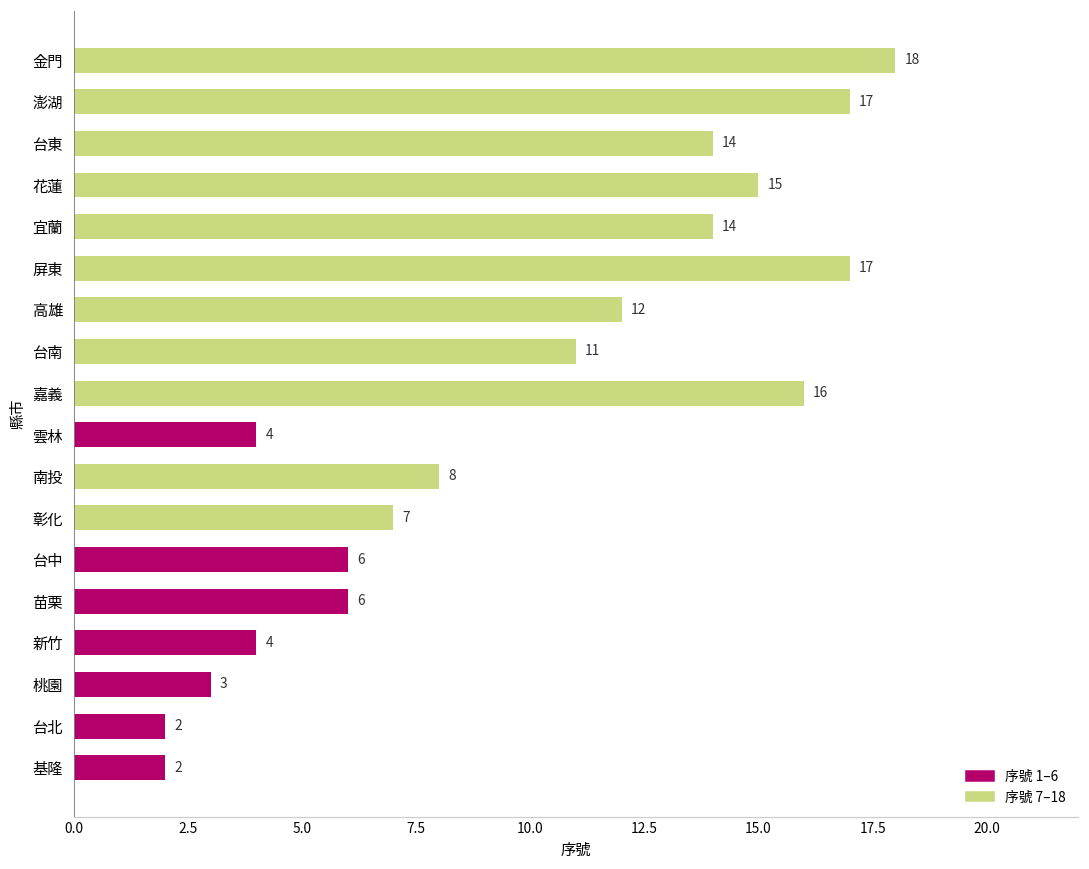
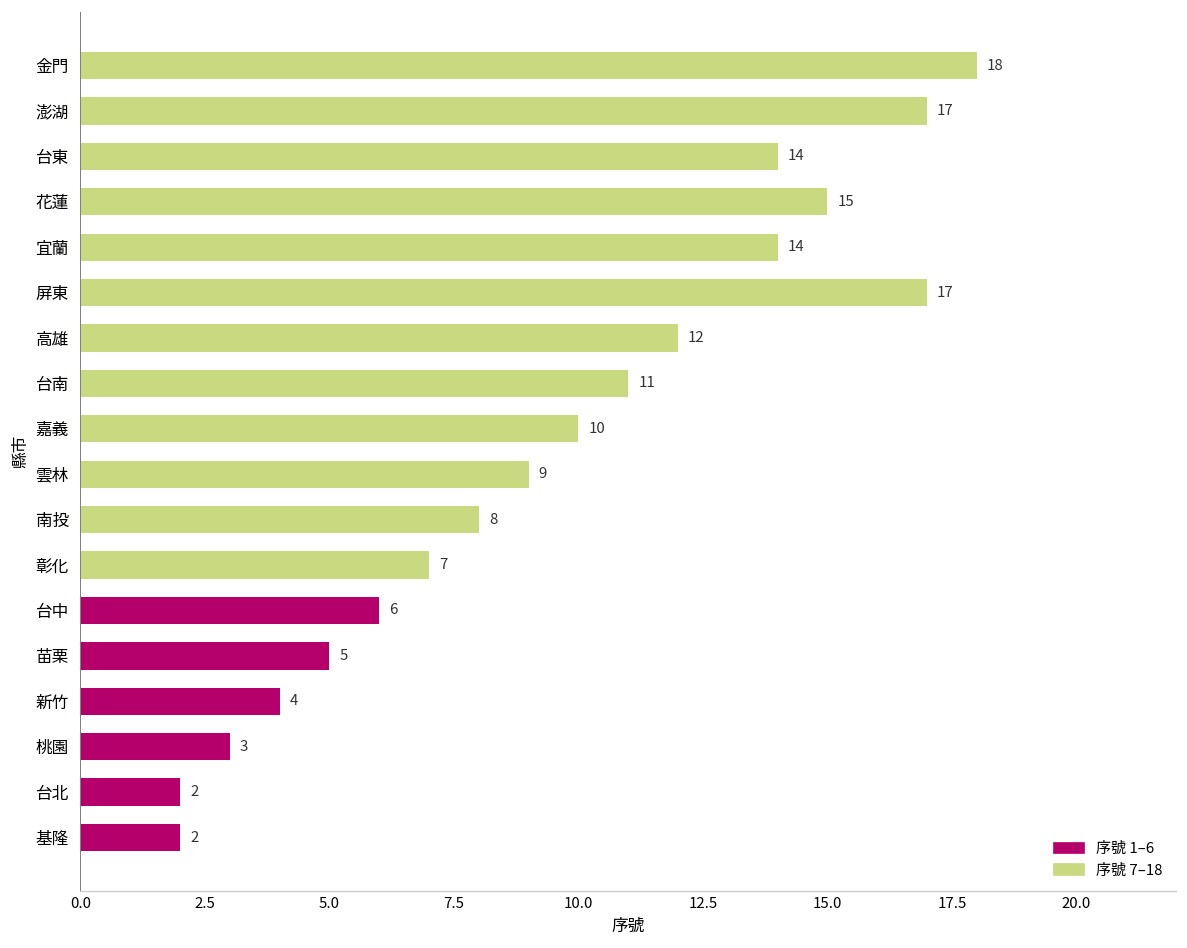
  {
    "金門": 18,
    "澎湖": 17,
    "台東": 14,
    "花蓮": 15,
    "宜蘭": 14,
    "屏東": 17,
    "高雄": 12,
    "台南": 11,
-   "嘉義": 16,
-   "雲林": 4,
+   "嘉義": 10,
+   "雲林": 9,
    "南投": 8,
    "彰化": 7,
    "台中": 6,
-   "苗栗": 6,
+   "苗栗": 5,
    "新竹": 4,
    "桃園": 3,
    "台北": 2,
    "基隆": 2
  }
